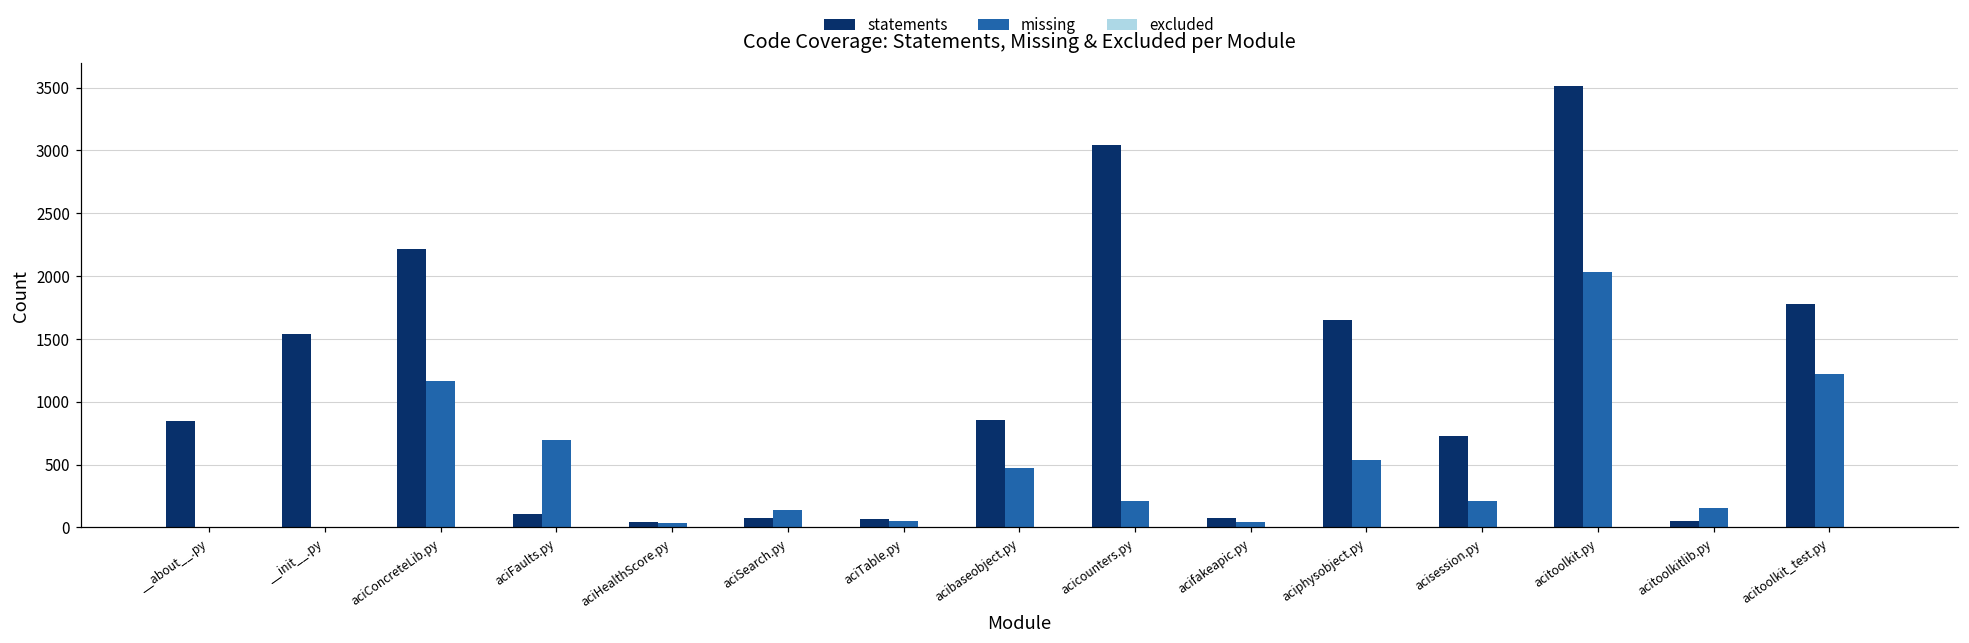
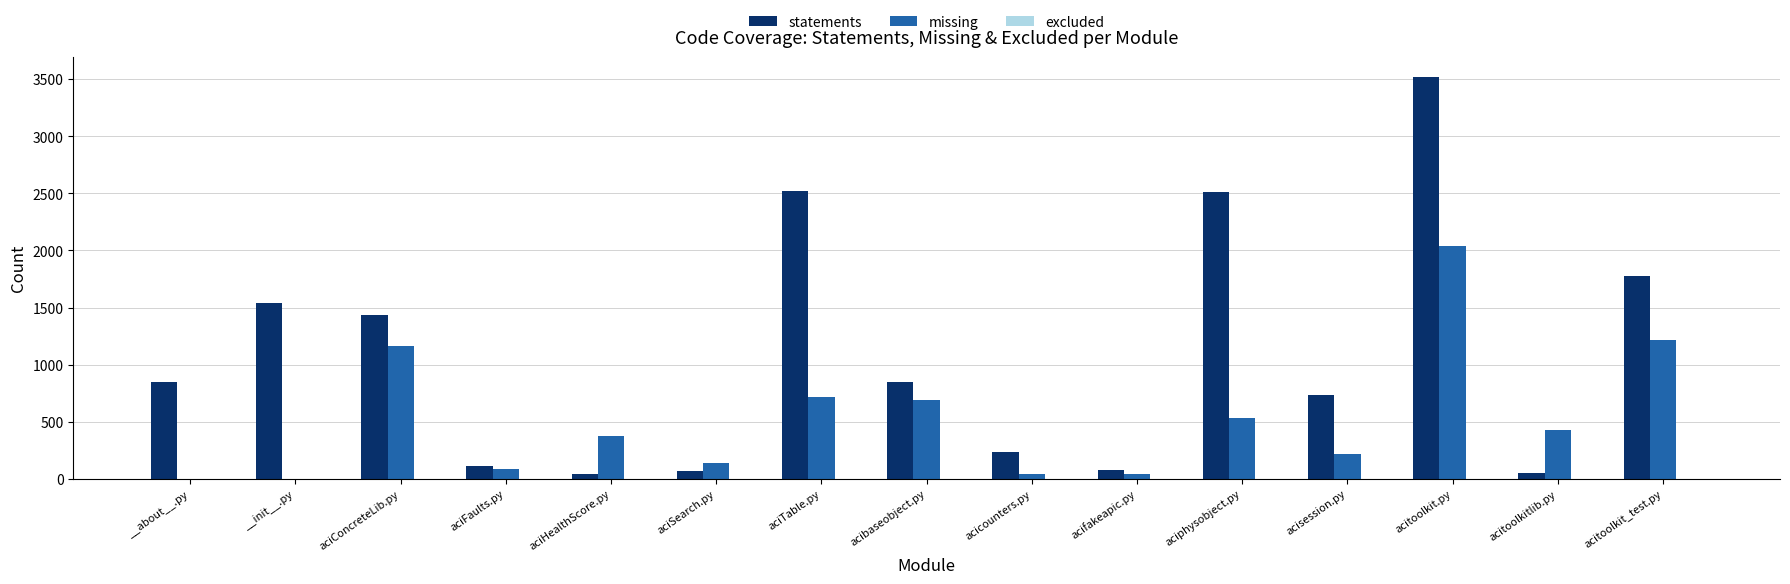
  {
    "statements": {
      "__about__.py": 850,
      "__init__.py": 1540,
-     "aciConcreteLib.py": 2220,
+     "aciConcreteLib.py": 1440,
      "aciFaults.py": 110,
      "aciHealthScore.py": 50,
      "aciSearch.py": 70,
-     "aciTable.py": 60,
+     "aciTable.py": 2520,
      "acibaseobject.py": 850,
-     "acicounters.py": 3050,
+     "acicounters.py": 240,
      "acifakeapic.py": 80,
-     "aciphysobject.py": 1650,
+     "aciphysobject.py": 2510,
      "acisession.py": 730,
      "acitoolkit.py": 3520,
      "acitoolkitlib.py": 50,
      "acitoolkit_test.py": 1780
    },
    "missing": {
      "__about__.py": 0,
      "__init__.py": 0,
      "aciConcreteLib.py": 1160,
-     "aciFaults.py": 700,
-     "aciHealthScore.py": 30,
+     "aciFaults.py": 90,
+     "aciHealthScore.py": 370,
      "aciSearch.py": 140,
-     "aciTable.py": 50,
-     "acibaseobject.py": 470,
-     "acicounters.py": 210,
+     "aciTable.py": 720,
+     "acibaseobject.py": 690,
+     "acicounters.py": 40,
      "acifakeapic.py": 40,
      "aciphysobject.py": 530,
      "acisession.py": 210,
      "acitoolkit.py": 2040,
-     "acitoolkitlib.py": 150,
+     "acitoolkitlib.py": 430,
      "acitoolkit_test.py": 1220
    },
    "excluded": {
      "__about__.py": 0,
      "__init__.py": 0,
      "aciConcreteLib.py": 0,
      "aciFaults.py": 0,
      "aciHealthScore.py": 0,
      "aciSearch.py": 0,
      "aciTable.py": 0,
      "acibaseobject.py": 0,
      "acicounters.py": 0,
      "acifakeapic.py": 0,
      "aciphysobject.py": 0,
      "acisession.py": 0,
      "acitoolkit.py": 0,
      "acitoolkitlib.py": 0,
      "acitoolkit_test.py": 0
    }
  }
